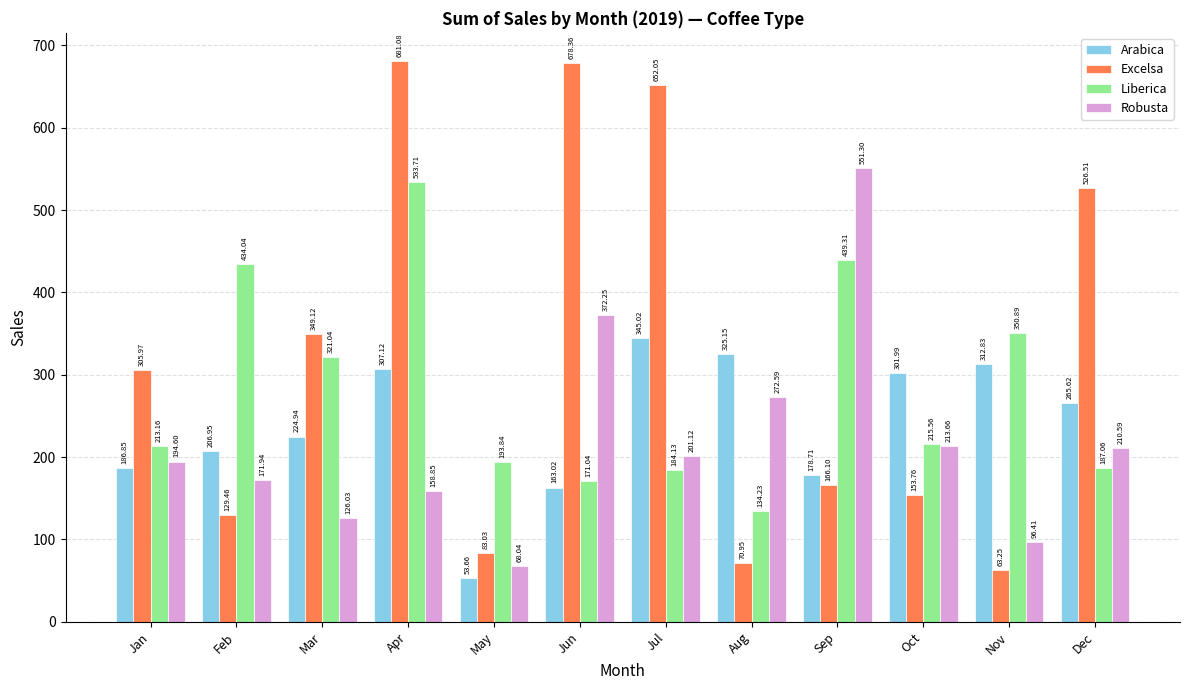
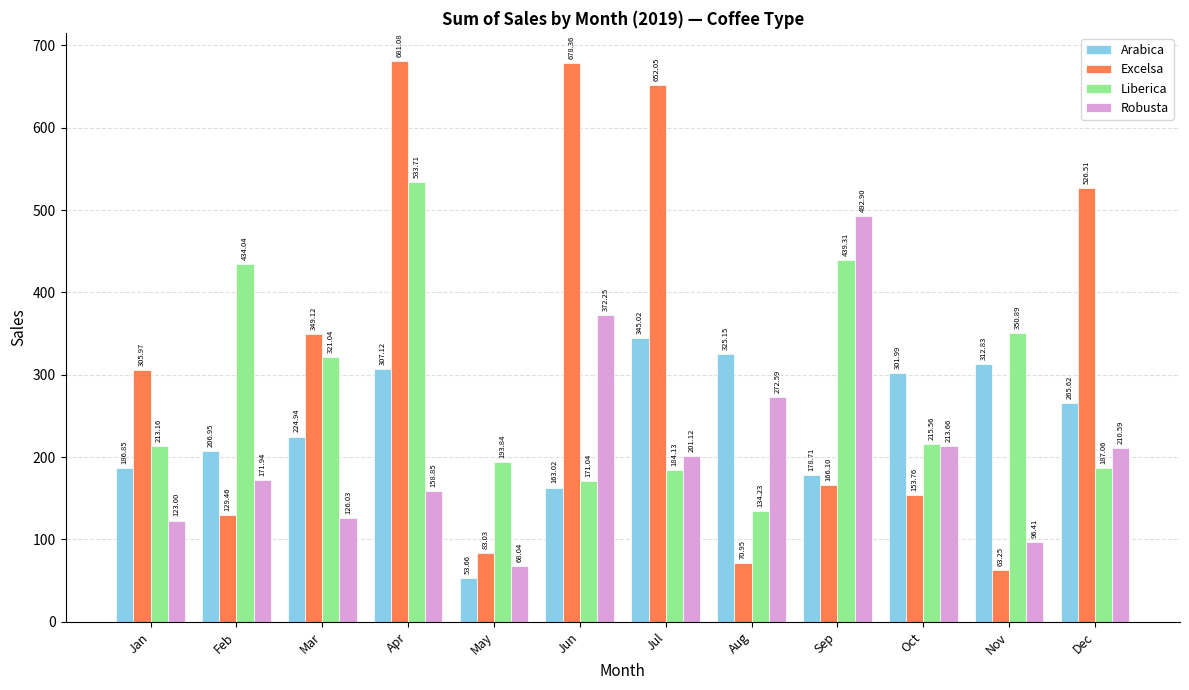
  {
    "Arabica": {
      "Jan": 186.85,
      "Feb": 206.95,
      "Mar": 224.94,
      "Apr": 307.12,
      "May": 53.66,
      "Jun": 163.02,
      "Jul": 345.02,
      "Aug": 325.15,
      "Sep": 178.71,
      "Oct": 301.99,
      "Nov": 312.83,
      "Dec": 265.62
    },
    "Excelsa": {
      "Jan": 305.97,
      "Feb": 129.46,
      "Mar": 349.12,
      "Apr": 681.08,
      "May": 83.03,
      "Jun": 678.36,
      "Jul": 652.05,
      "Aug": 70.95,
      "Sep": 166.10,
      "Oct": 153.76,
      "Nov": 63.25,
      "Dec": 526.51
    },
    "Liberica": {
      "Jan": 213.16,
      "Feb": 434.04,
      "Mar": 321.04,
      "Apr": 533.71,
      "May": 193.84,
      "Jun": 171.04,
      "Jul": 184.13,
      "Aug": 134.23,
      "Sep": 439.31,
      "Oct": 215.56,
      "Nov": 350.89,
      "Dec": 187.06
    },
    "Robusta": {
-     "Jan": 194.60,
+     "Jan": 123.00,
      "Feb": 171.94,
      "Mar": 126.03,
      "Apr": 158.85,
      "May": 68.04,
      "Jun": 372.25,
      "Jul": 201.12,
      "Aug": 272.59,
-     "Sep": 551.30,
+     "Sep": 492.90,
      "Oct": 213.66,
      "Nov": 96.41,
      "Dec": 210.59
    }
  }
